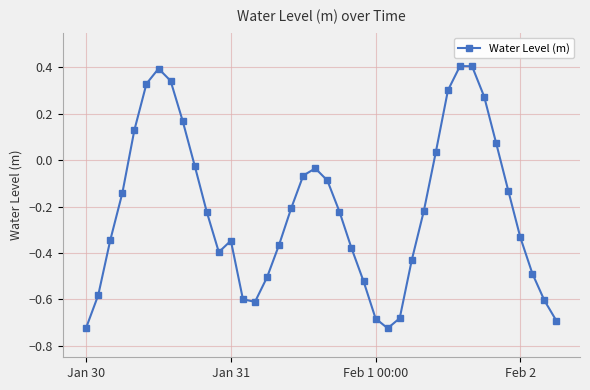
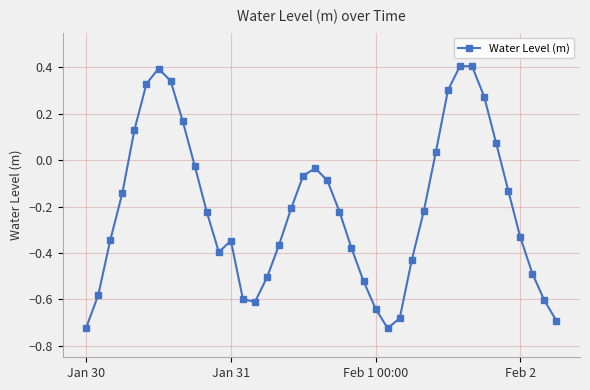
  {
    "Jan 30": -0.72,
    "Jan 31": -0.35,
-   "Feb 1 00:00": -0.68,
+   "Feb 1 00:00": -0.64,
    "Feb 2": -0.33
  }
